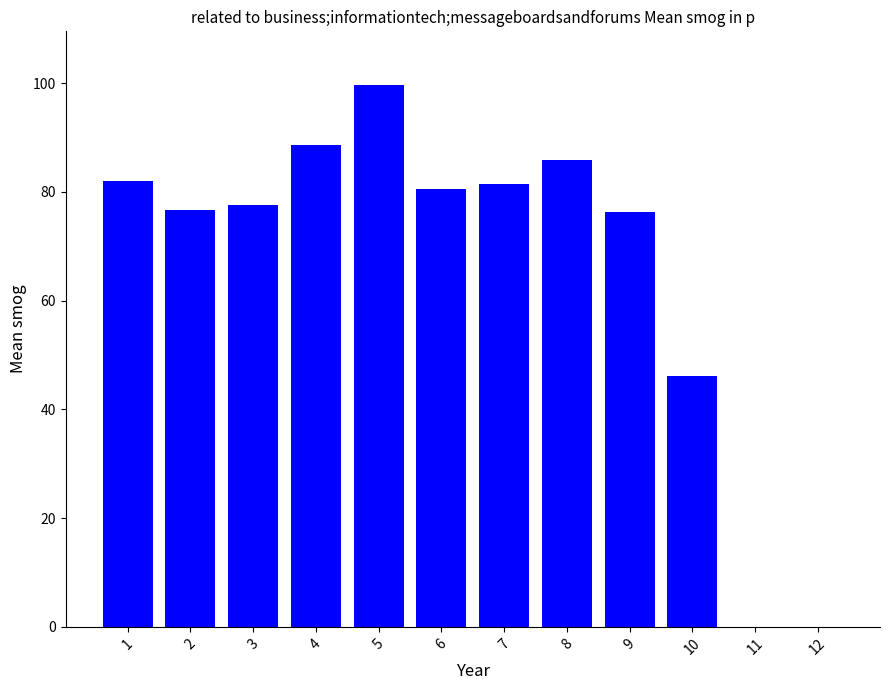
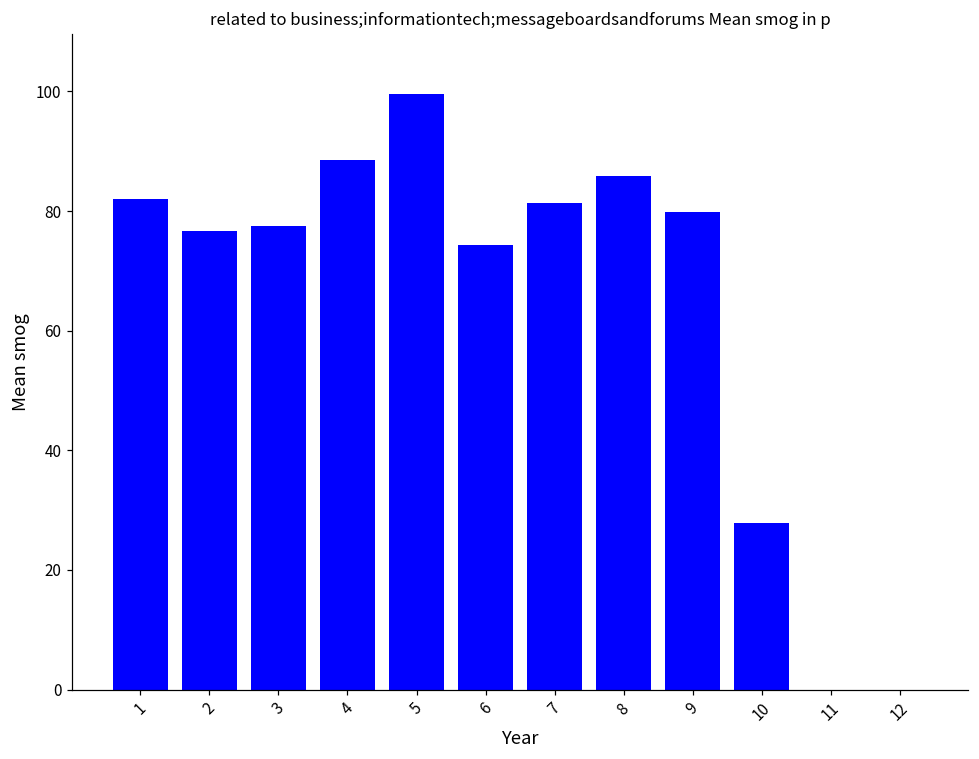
  {
    "1": 82,
    "2": 77,
    "3": 78,
    "4": 89,
    "5": 100,
-   "6": 80,
+   "6": 74,
    "7": 81,
    "8": 86,
-   "9": 76,
-   "10": 46,
+   "9": 80,
+   "10": 28,
    "11": 0,
    "12": 0
  }
